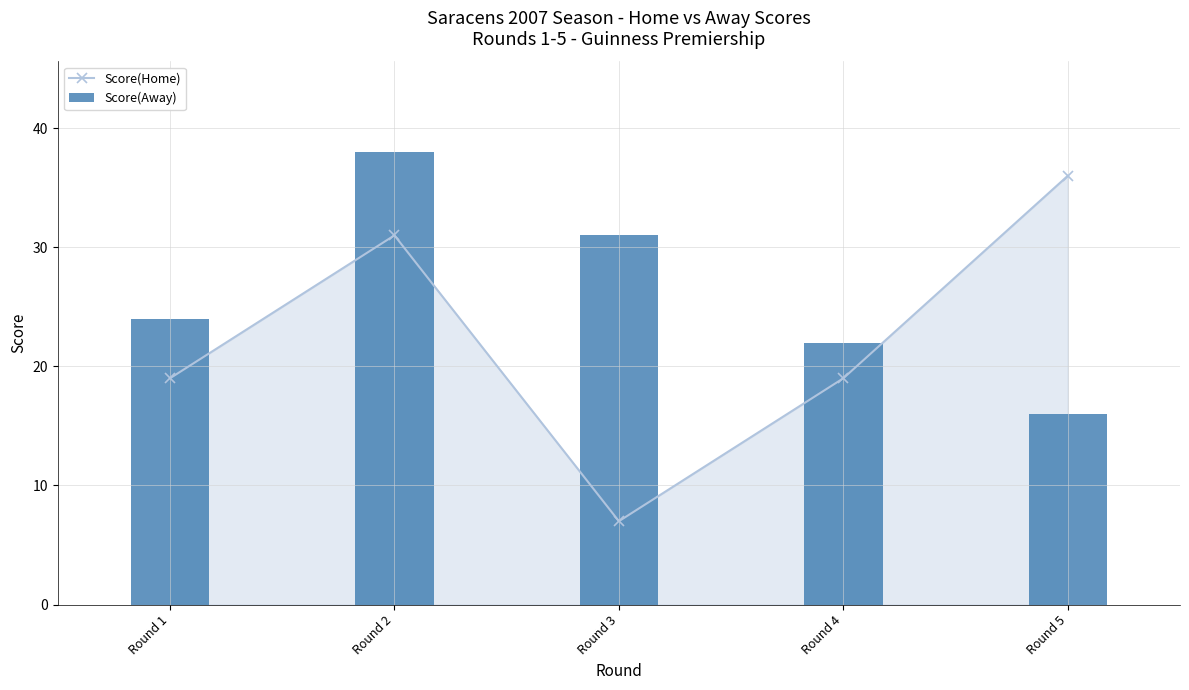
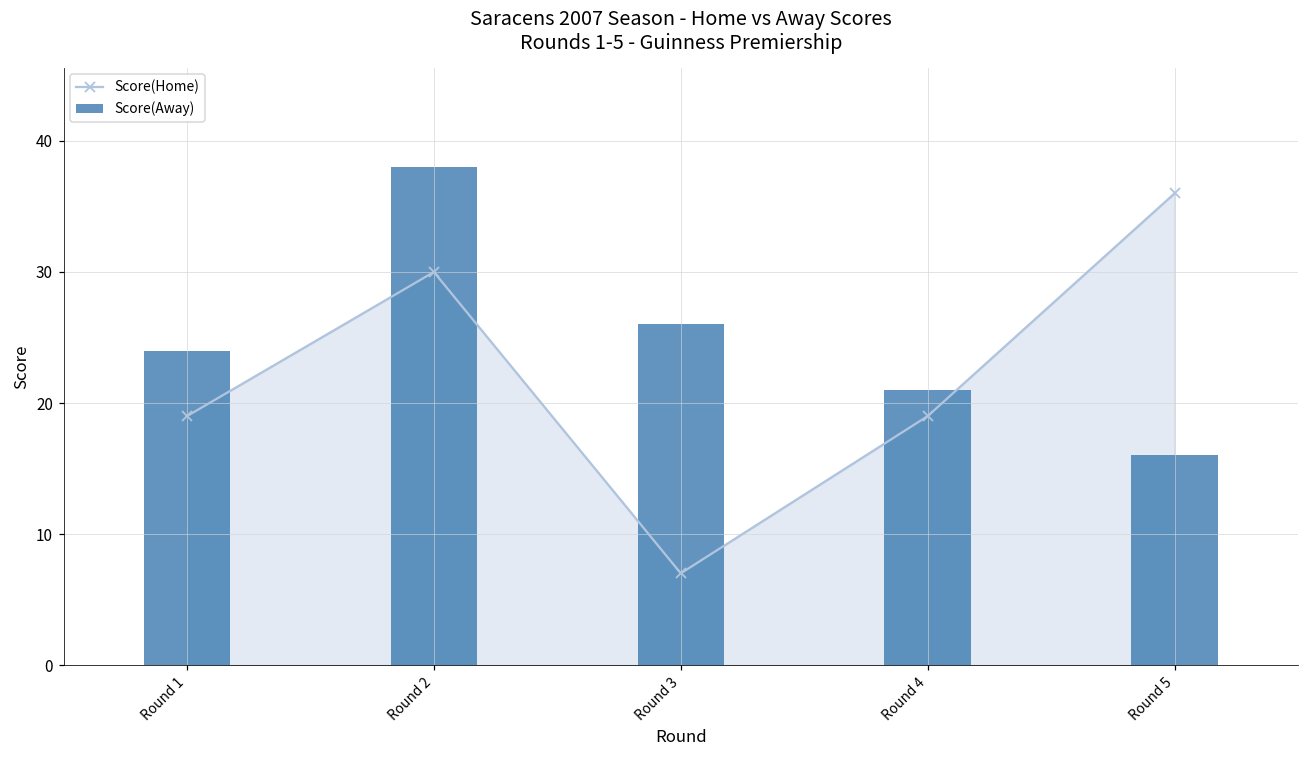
  {
    "Score(Home)": {
      "Round 1": 19,
-     "Round 2": 31,
+     "Round 2": 30,
      "Round 3": 7,
      "Round 4": 19,
      "Round 5": 36
    },
    "Score(Away)": {
      "Round 1": 24,
      "Round 2": 38,
-     "Round 3": 31,
-     "Round 4": 22,
+     "Round 3": 26,
+     "Round 4": 21,
      "Round 5": 16
    }
  }
